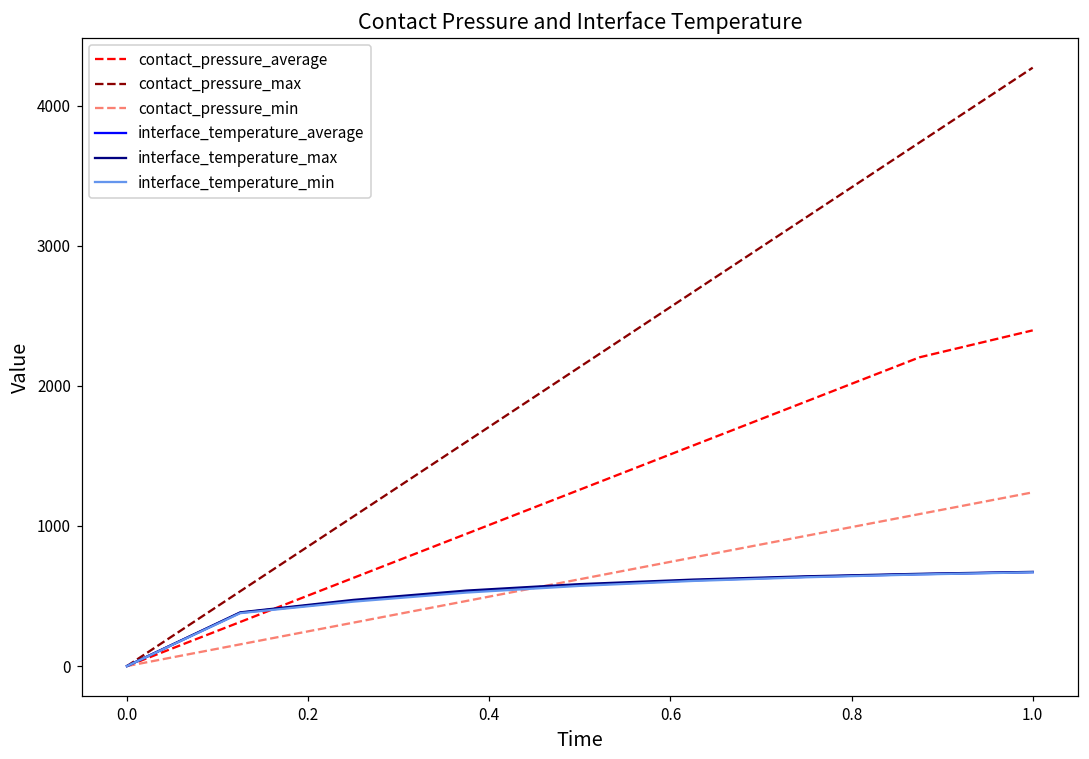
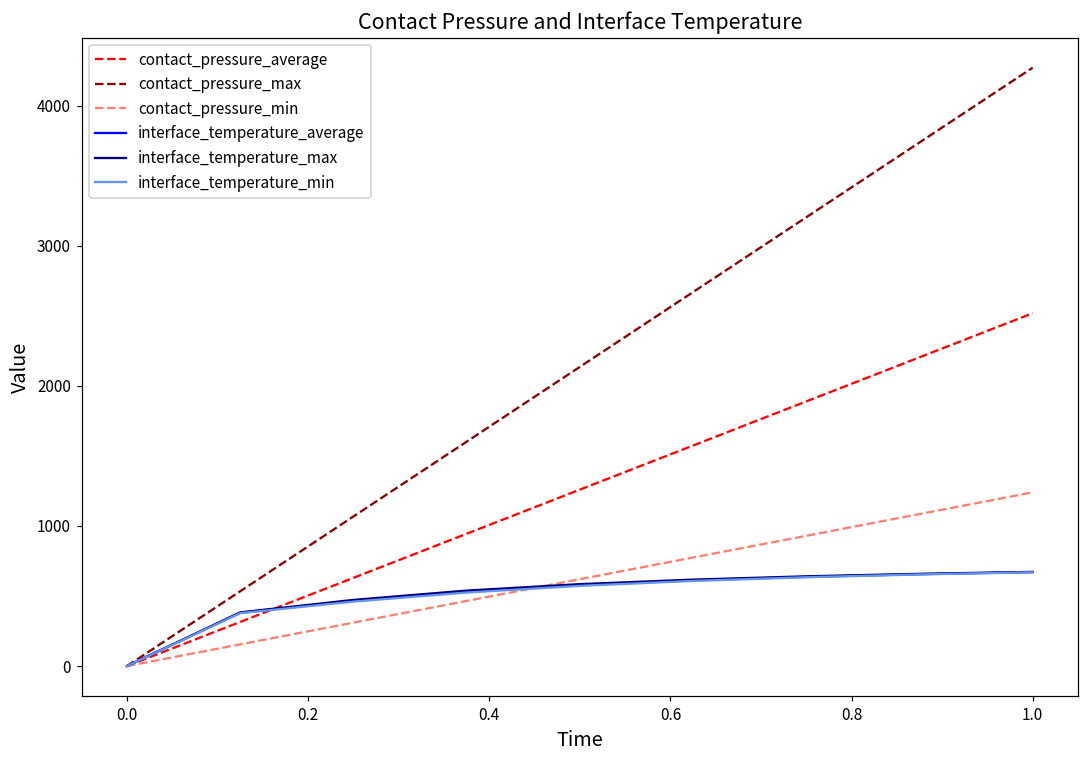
  {
    "contact_pressure_average": {
-     "1.0": 2400
+     "1.0": 2520
    },
    "contact_pressure_max": {
      "1.0": 4270
    },
    "contact_pressure_min": {
      "1.0": 1240
    }
  }
